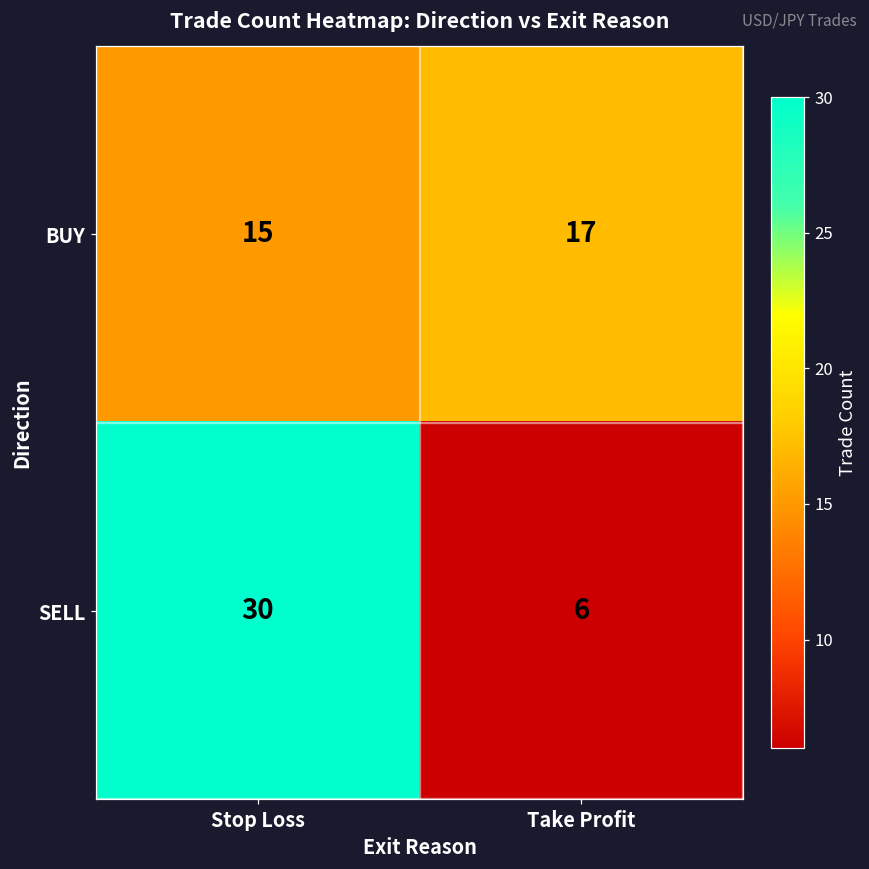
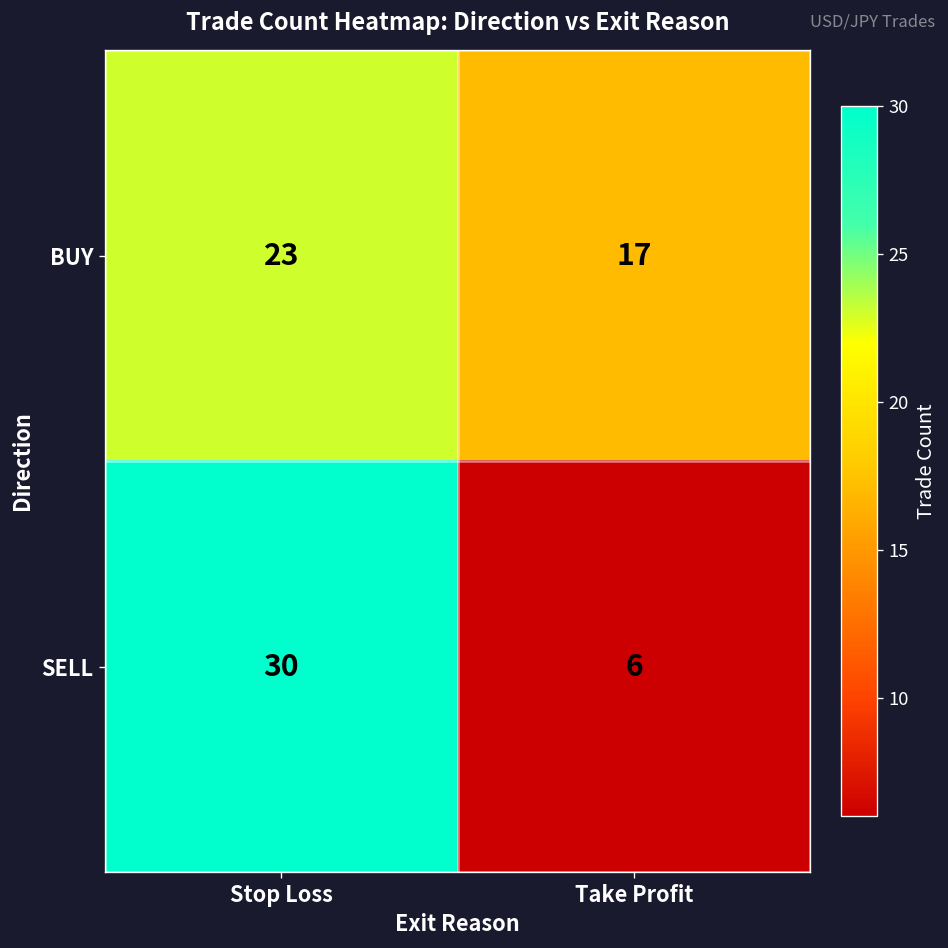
  {
    "BUY": {
-     "Stop Loss": 15,
+     "Stop Loss": 23,
      "Take Profit": 17
    },
    "SELL": {
      "Stop Loss": 30,
      "Take Profit": 6
    }
  }
